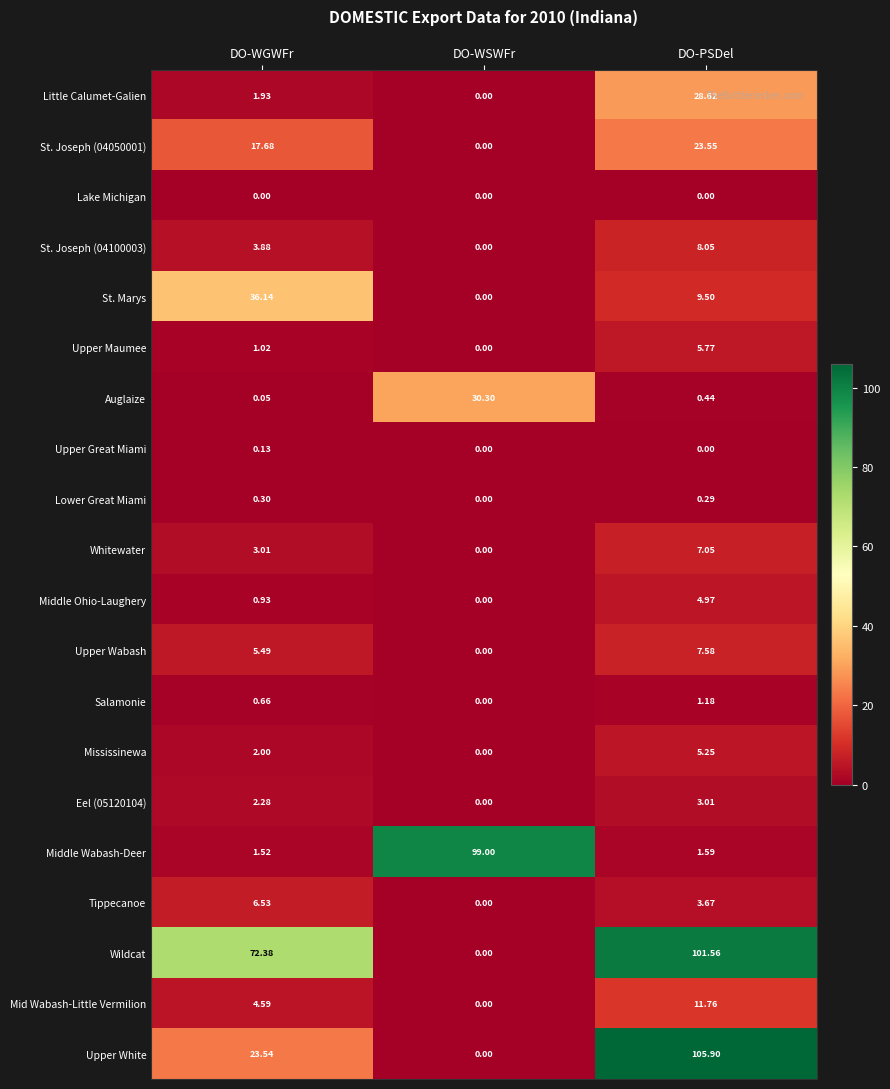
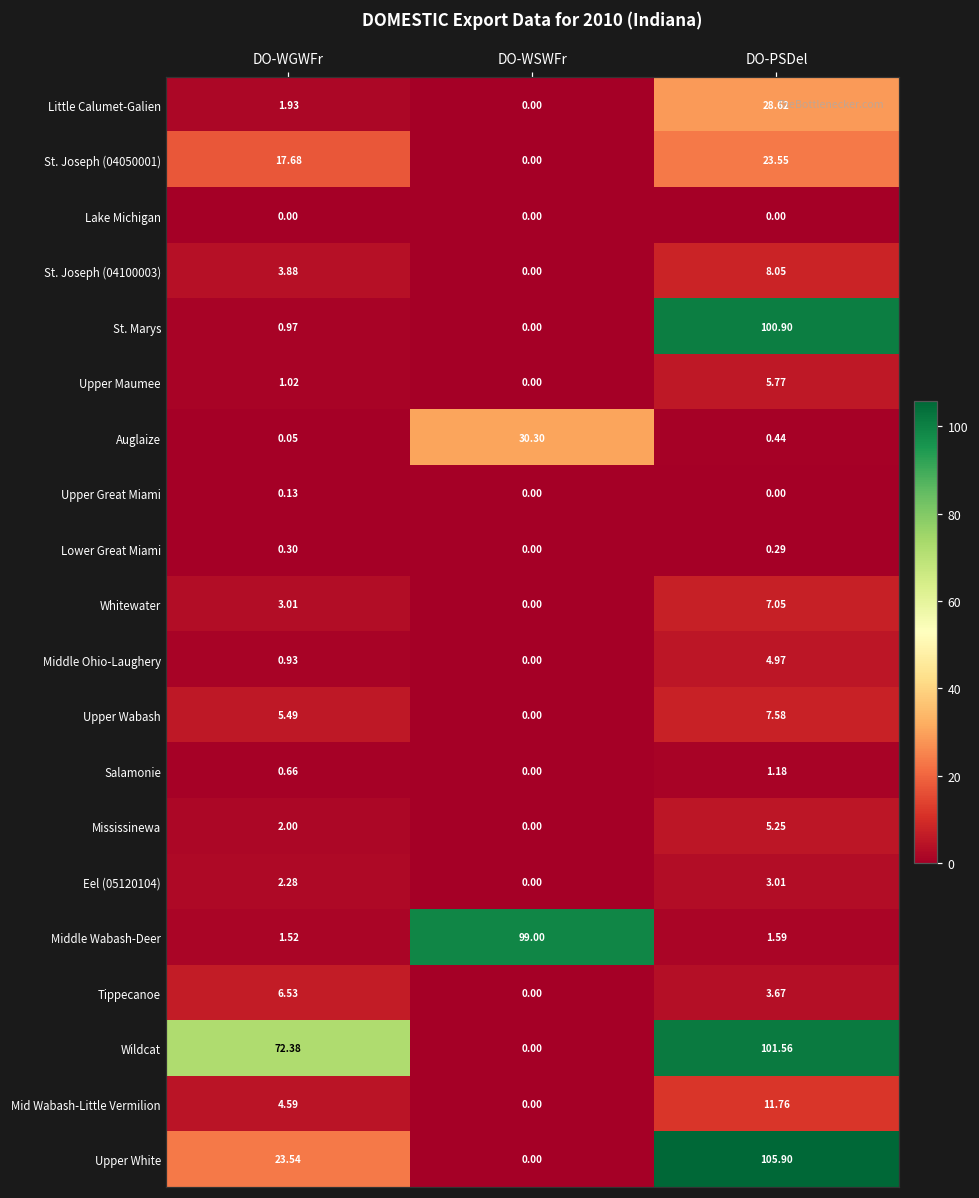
  {
    "Little Calumet-Galien": {
      "DO-WGWFr": 1.93,
      "DO-WSWFr": 0.00
    },
    "St. Joseph (04050001)": {
      "DO-WGWFr": 17.68,
      "DO-WSWFr": 0.00,
      "DO-PSDel": 23.55
    },
    "Lake Michigan": {
      "DO-WGWFr": 0.00,
      "DO-WSWFr": 0.00,
      "DO-PSDel": 0.00
    },
    "St. Joseph (04100003)": {
      "DO-WGWFr": 3.88,
      "DO-WSWFr": 0.00,
      "DO-PSDel": 8.05
    },
    "St. Marys": {
-     "DO-WGWFr": 36.14,
+     "DO-WGWFr": 0.97,
      "DO-WSWFr": 0.00,
-     "DO-PSDel": 9.50
+     "DO-PSDel": 100.90
    },
    "Upper Maumee": {
      "DO-WGWFr": 1.02,
      "DO-WSWFr": 0.00,
      "DO-PSDel": 5.77
    },
    "Auglaize": {
      "DO-WGWFr": 0.05,
      "DO-WSWFr": 30.30,
      "DO-PSDel": 0.44
    },
    "Upper Great Miami": {
      "DO-WGWFr": 0.13,
      "DO-WSWFr": 0.00,
      "DO-PSDel": 0.00
    },
    "Lower Great Miami": {
      "DO-WGWFr": 0.30,
      "DO-WSWFr": 0.00,
      "DO-PSDel": 0.29
    },
    "Whitewater": {
      "DO-WGWFr": 3.01,
      "DO-WSWFr": 0.00,
      "DO-PSDel": 7.05
    },
    "Middle Ohio-Laughery": {
      "DO-WGWFr": 0.93,
      "DO-WSWFr": 0.00,
      "DO-PSDel": 4.97
    },
    "Upper Wabash": {
      "DO-WGWFr": 5.49,
      "DO-WSWFr": 0.00,
      "DO-PSDel": 7.58
    },
    "Salamonie": {
      "DO-WGWFr": 0.66,
      "DO-WSWFr": 0.00,
      "DO-PSDel": 1.18
    },
    "Mississinewa": {
      "DO-WGWFr": 2.00,
      "DO-WSWFr": 0.00,
      "DO-PSDel": 5.25
    },
    "Eel (05120104)": {
      "DO-WGWFr": 2.28,
      "DO-WSWFr": 0.00,
      "DO-PSDel": 3.01
    },
    "Middle Wabash-Deer": {
      "DO-WGWFr": 1.52,
      "DO-WSWFr": 99.00,
      "DO-PSDel": 1.59
    },
    "Tippecanoe": {
      "DO-WGWFr": 6.53,
      "DO-WSWFr": 0.00,
      "DO-PSDel": 3.67
    },
    "Wildcat": {
      "DO-WGWFr": 72.38,
      "DO-WSWFr": 0.00,
      "DO-PSDel": 101.56
    },
    "Mid Wabash-Little Vermilion": {
      "DO-WGWFr": 4.59,
      "DO-WSWFr": 0.00,
      "DO-PSDel": 11.76
    },
    "Upper White": {
      "DO-WGWFr": 23.54,
      "DO-WSWFr": 0.00,
      "DO-PSDel": 105.90
    }
  }
